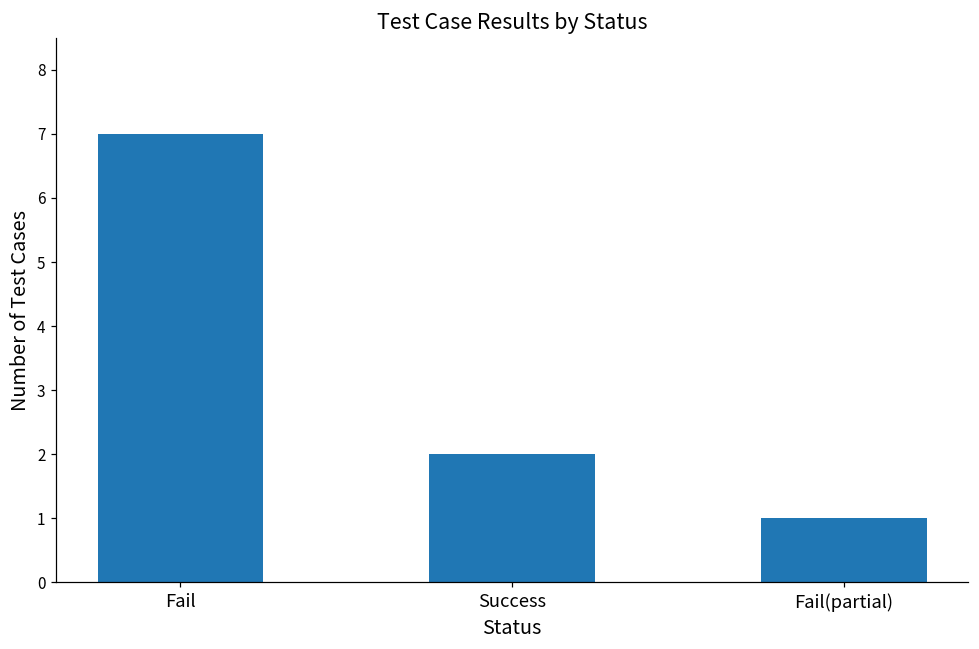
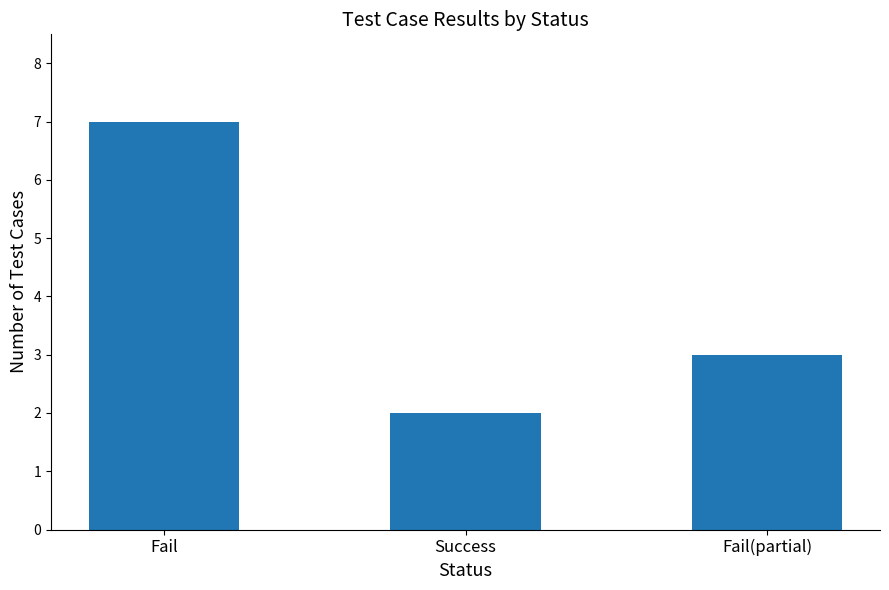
  {
    "Fail": 7,
    "Success": 2,
-   "Fail(partial)": 1
+   "Fail(partial)": 3
  }
